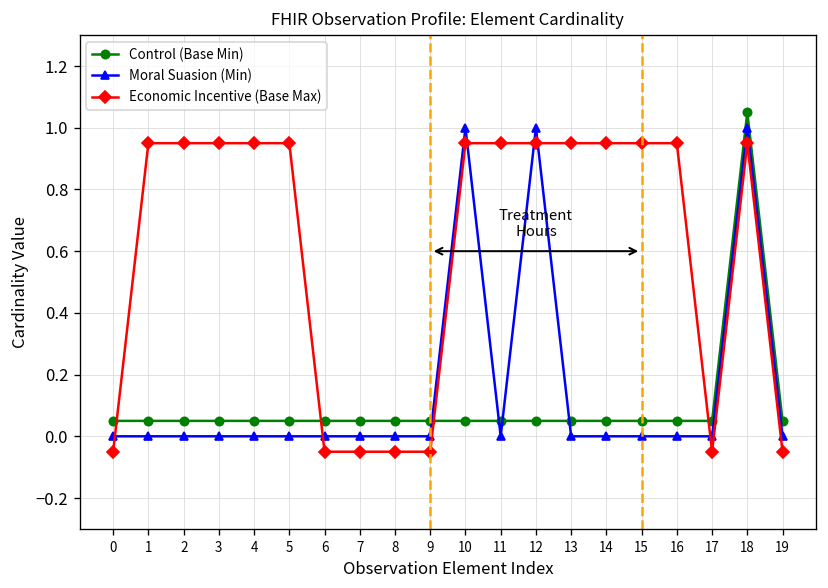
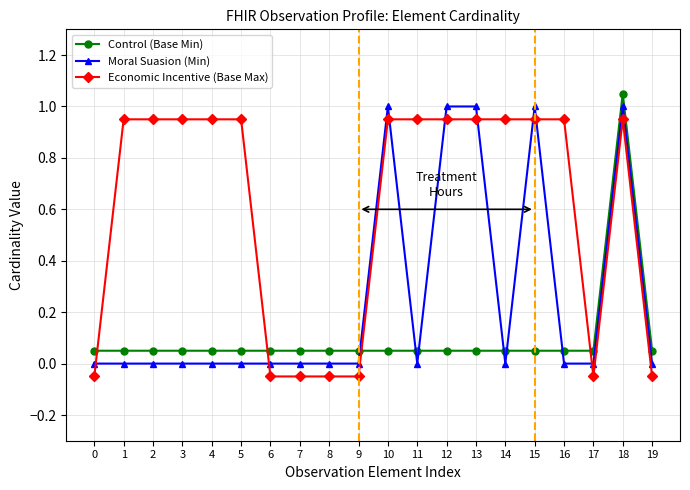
  {
    "Control (Base Min)": {
      "0": 0.05,
      "1": 0.05,
      "2": 0.05,
      "3": 0.05,
      "4": 0.05,
      "5": 0.05,
      "6": 0.05,
      "7": 0.05,
      "8": 0.05,
      "9": 0.05,
      "10": 0.05,
      "11": 0.05,
      "12": 0.05,
      "13": 0.05,
      "14": 0.05,
      "15": 0.05,
      "16": 0.05,
      "17": 0.05,
      "18": 1.05,
      "19": 0.05
    },
    "Moral Suasion (Min)": {
      "0": 0,
      "1": 0,
      "2": 0,
      "3": 0,
      "4": 0,
      "5": 0,
      "6": 0,
      "7": 0,
      "8": 0,
      "9": 0,
      "10": 1,
      "11": 0,
      "12": 1,
-     "13": 0,
+     "13": 1,
      "14": 0,
-     "15": 0,
+     "15": 1,
      "16": 0,
      "17": 0,
      "18": 1,
      "19": 0
    },
    "Economic Incentive (Base Max)": {
      "0": -0.05,
      "1": 0.95,
      "2": 0.95,
      "3": 0.95,
      "4": 0.95,
      "5": 0.95,
      "6": -0.05,
      "7": -0.05,
      "8": -0.05,
      "9": -0.05,
      "10": 0.95,
      "11": 0.95,
      "12": 0.95,
      "13": 0.95,
      "14": 0.95,
      "15": 0.95,
      "16": 0.95,
      "17": -0.05,
      "18": 0.95,
      "19": -0.05
    }
  }
